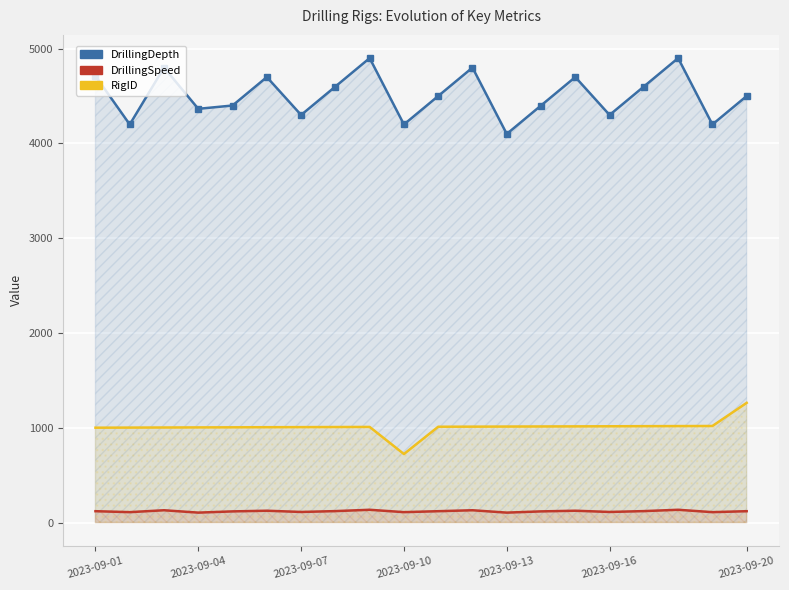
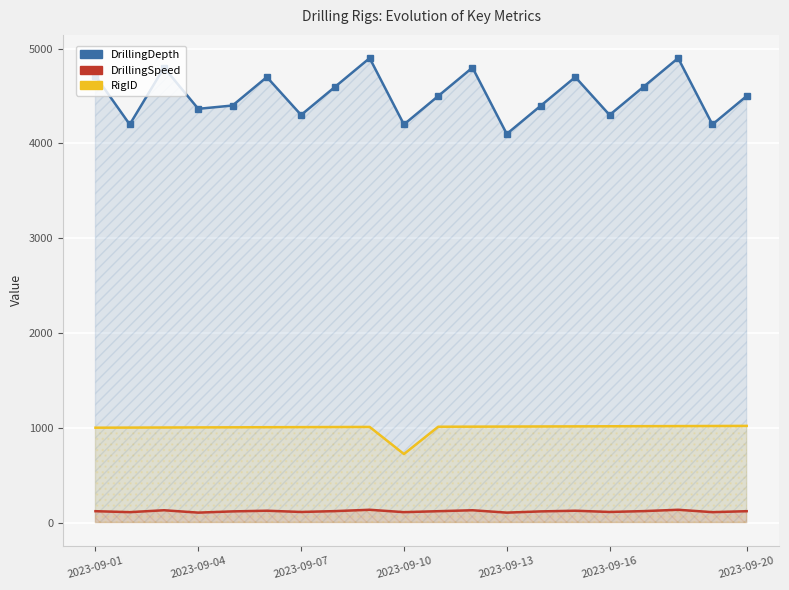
  {
    "DrillingDepth": {
      "2023-09-04": 4400,
      "2023-09-07": 4300,
      "2023-09-10": 4200,
      "2023-09-13": 4100,
      "2023-09-16": 4300,
      "2023-09-20": 4500
    },
    "DrillingSpeed": {
      "2023-09-01": 100,
      "2023-09-04": 100,
      "2023-09-07": 100,
      "2023-09-10": 100,
      "2023-09-13": 100,
      "2023-09-16": 100,
      "2023-09-20": 100
    },
    "RigID": {
      "2023-09-01": 1000,
      "2023-09-04": 1000,
      "2023-09-07": 1000,
      "2023-09-10": 700,
      "2023-09-13": 1000,
      "2023-09-16": 1000,
-     "2023-09-20": 1300
+     "2023-09-20": 1000
    }
  }
